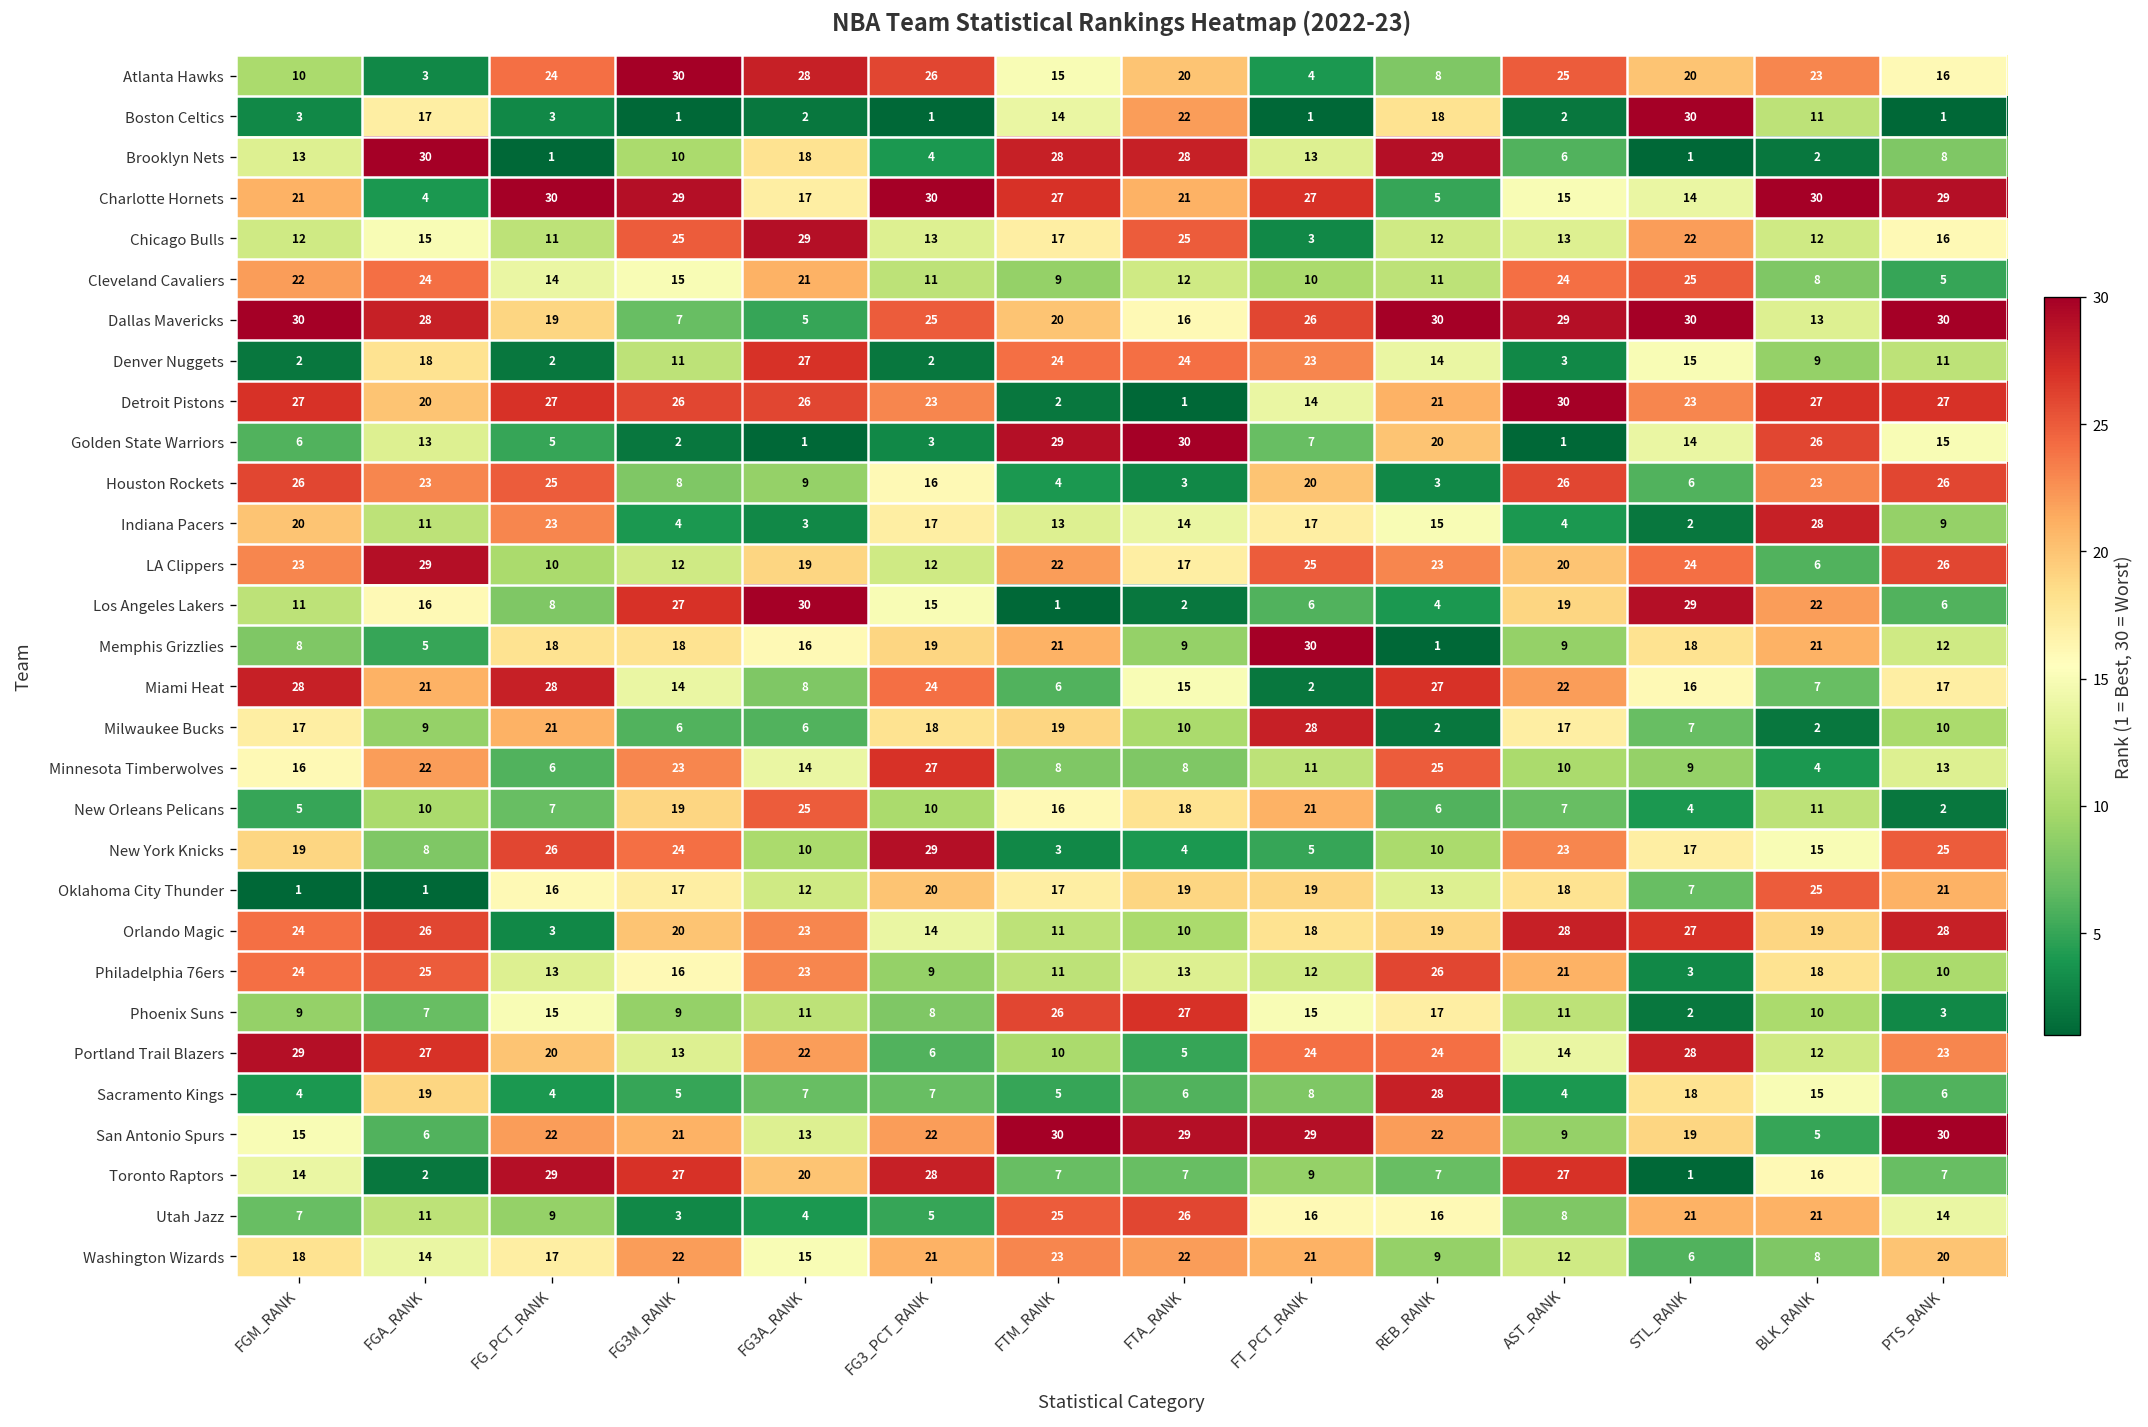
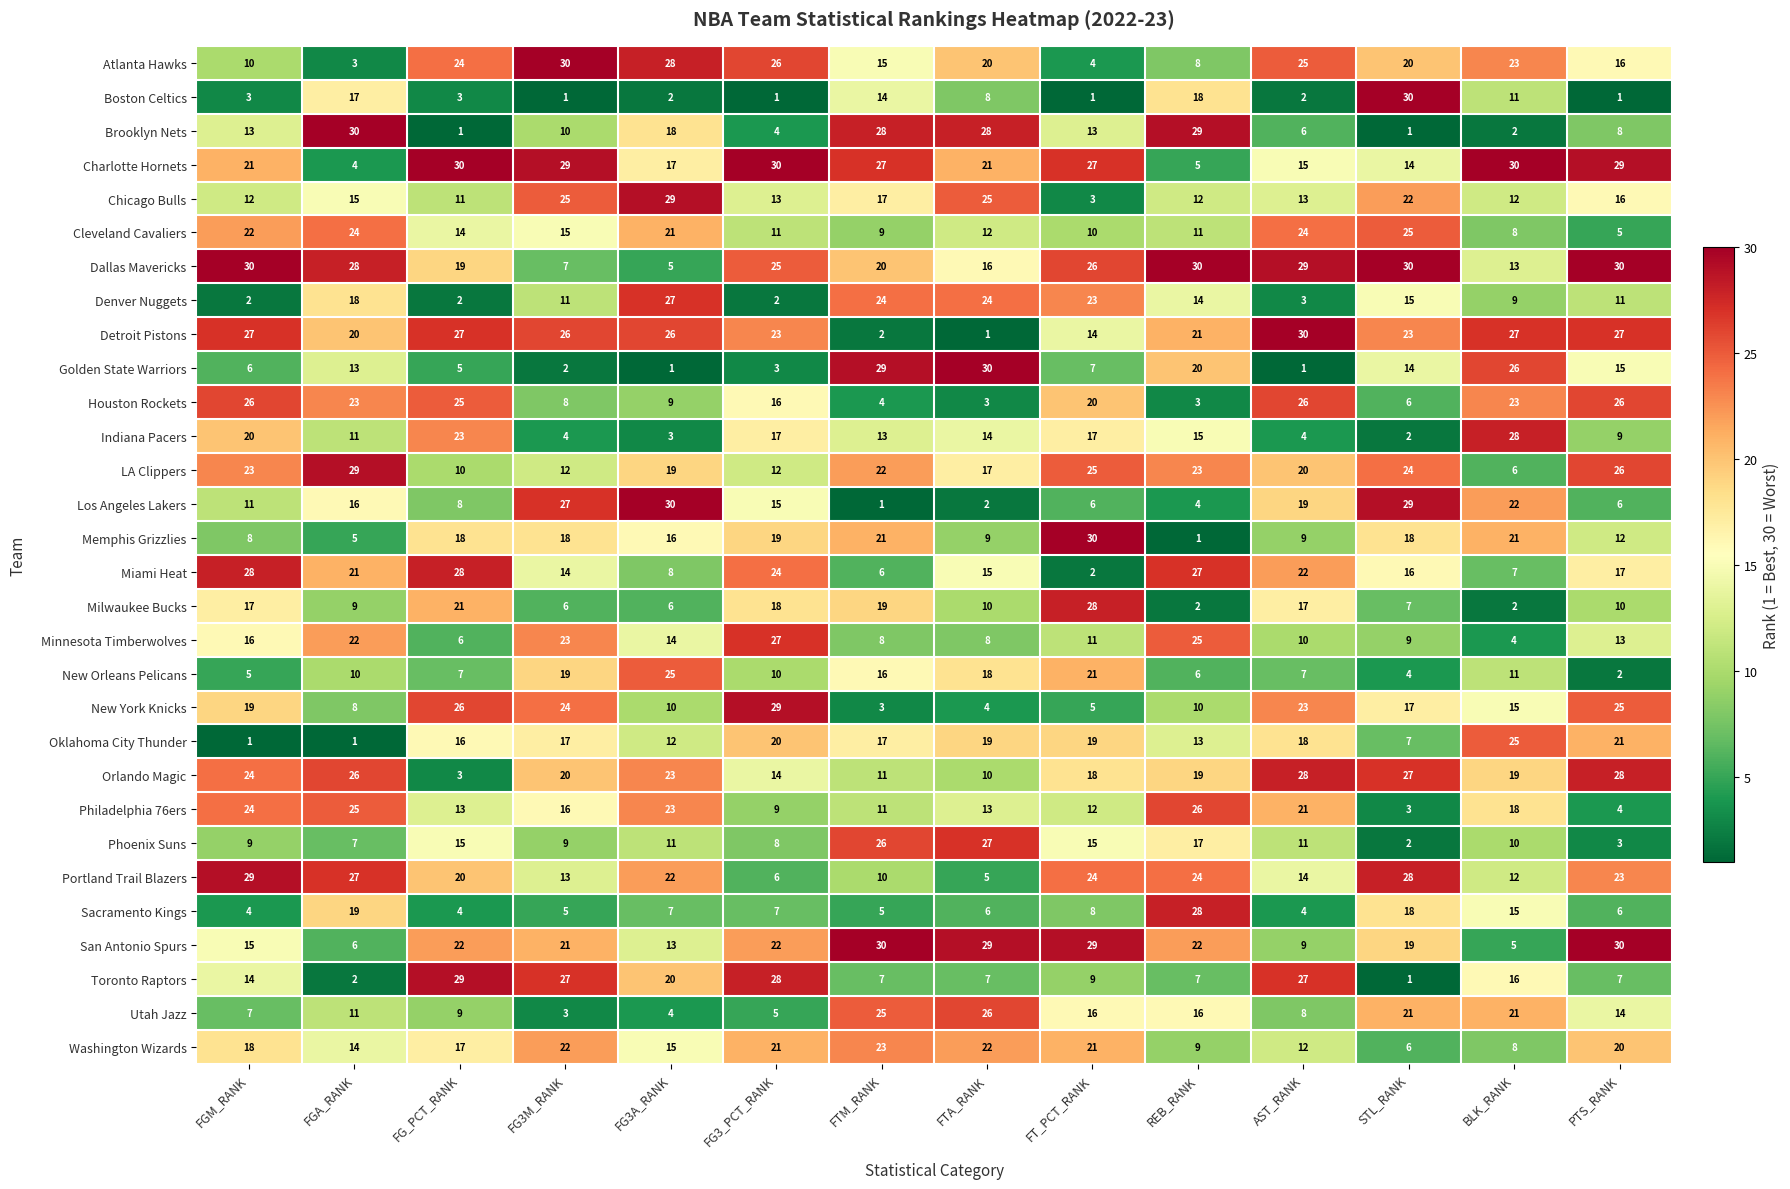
  {
    "Boston Celtics": {
      "FGM_RANK": 3,
      "FGA_RANK": 17,
      "FG_PCT_RANK": 3,
      "FG3M_RANK": 1,
      "FG3A_RANK": 2,
      "FG3_PCT_RANK": 1,
      "FTM_RANK": 14,
-     "FTA_RANK": 22,
+     "FTA_RANK": 8,
      "FT_PCT_RANK": 1,
      "REB_RANK": 18,
      "AST_RANK": 2,
      "STL_RANK": 30,
      "BLK_RANK": 11,
      "PTS_RANK": 1
    },
    "Philadelphia 76ers": {
      "FGM_RANK": 24,
      "FGA_RANK": 25,
      "FG_PCT_RANK": 13,
      "FG3M_RANK": 16,
      "FG3A_RANK": 23,
      "FG3_PCT_RANK": 9,
      "FTM_RANK": 11,
      "FTA_RANK": 13,
      "FT_PCT_RANK": 12,
      "REB_RANK": 26,
      "AST_RANK": 21,
      "STL_RANK": 3,
      "BLK_RANK": 18,
-     "PTS_RANK": 10
+     "PTS_RANK": 4
    }
  }
